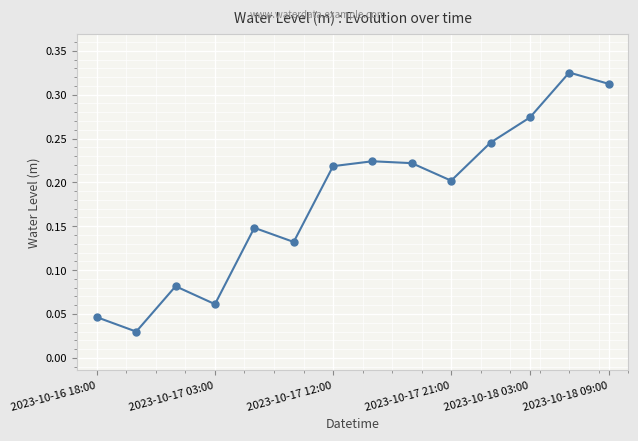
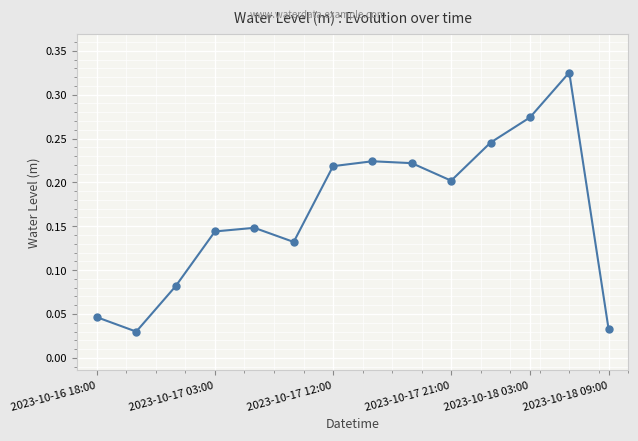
  {
    "2023-10-16 18:00": 0.05,
-   "2023-10-17 03:00": 0.06,
+   "2023-10-17 03:00": 0.14,
    "2023-10-17 12:00": 0.22,
    "2023-10-17 21:00": 0.20,
    "2023-10-18 03:00": 0.27,
-   "2023-10-18 09:00": 0.31
+   "2023-10-18 09:00": 0.03
  }
